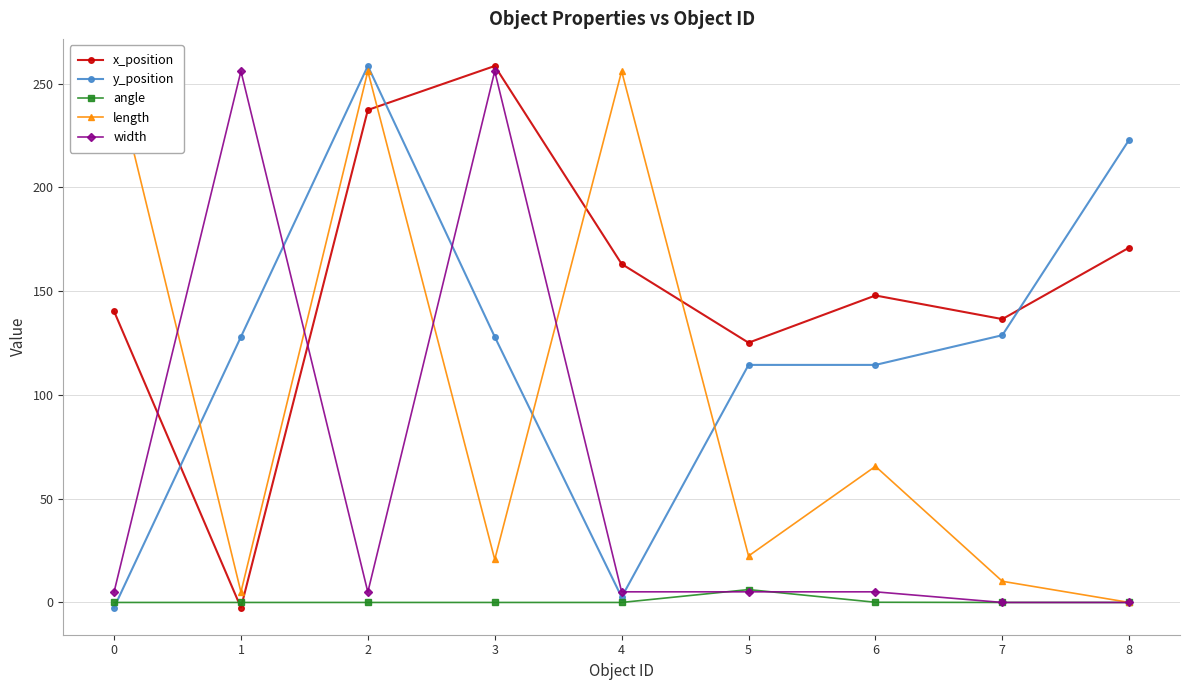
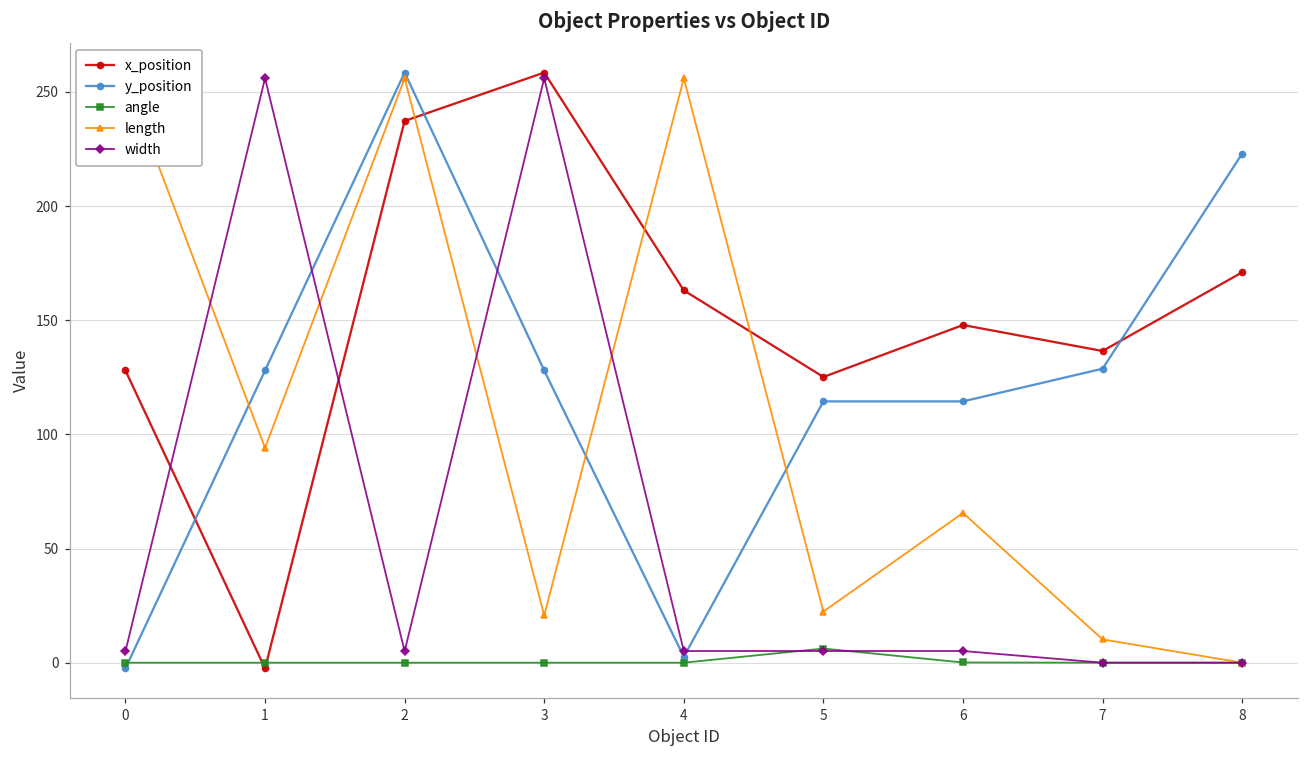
  {
    "x_position": {
-     "0": 140,
+     "0": 128,
      "1": -3,
      "2": 237,
      "3": 259,
      "4": 163,
      "5": 125,
      "6": 148,
      "7": 137,
      "8": 171
    },
    "y_position": {
      "0": -3,
      "1": 128,
      "2": 259,
      "3": 128,
      "4": 3,
      "5": 114,
      "6": 114,
      "7": 129,
      "8": 223
    },
    "angle": {
      "0": 0,
      "1": 0,
      "2": 0,
      "3": 0,
      "4": 0,
      "6": 0
    },
    "length": {
-     "1": 5,
+     "1": 94,
      "2": 256,
      "3": 21,
      "4": 256,
      "5": 22,
      "6": 66,
      "7": 10
    },
    "width": {
      "0": 5,
      "1": 256,
      "2": 5,
      "3": 256,
      "4": 5,
      "6": 5
    }
  }
